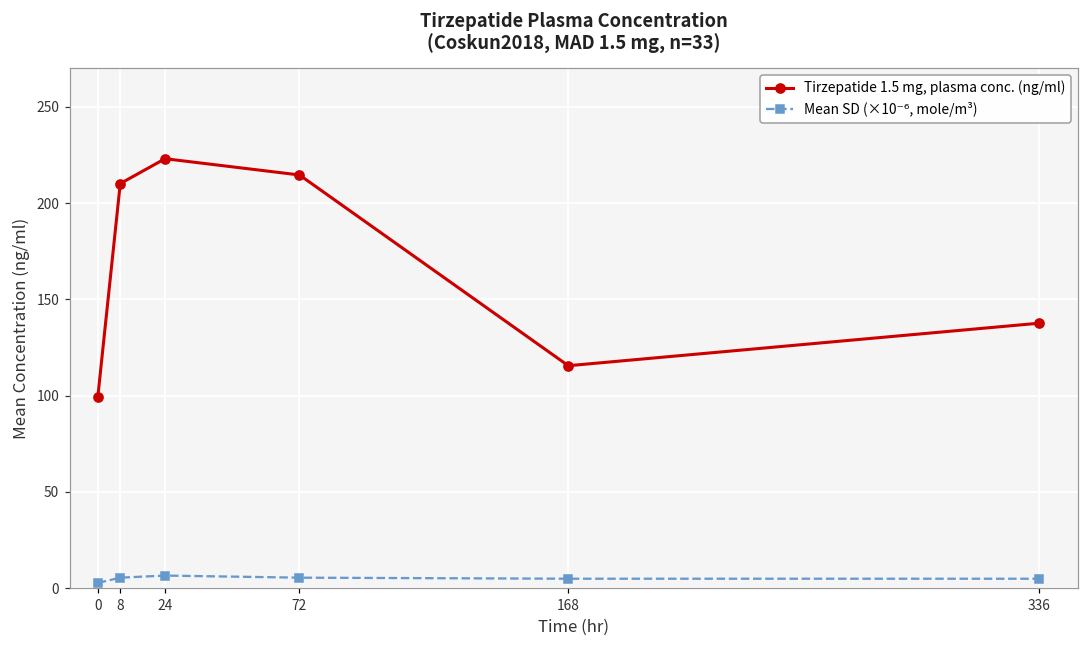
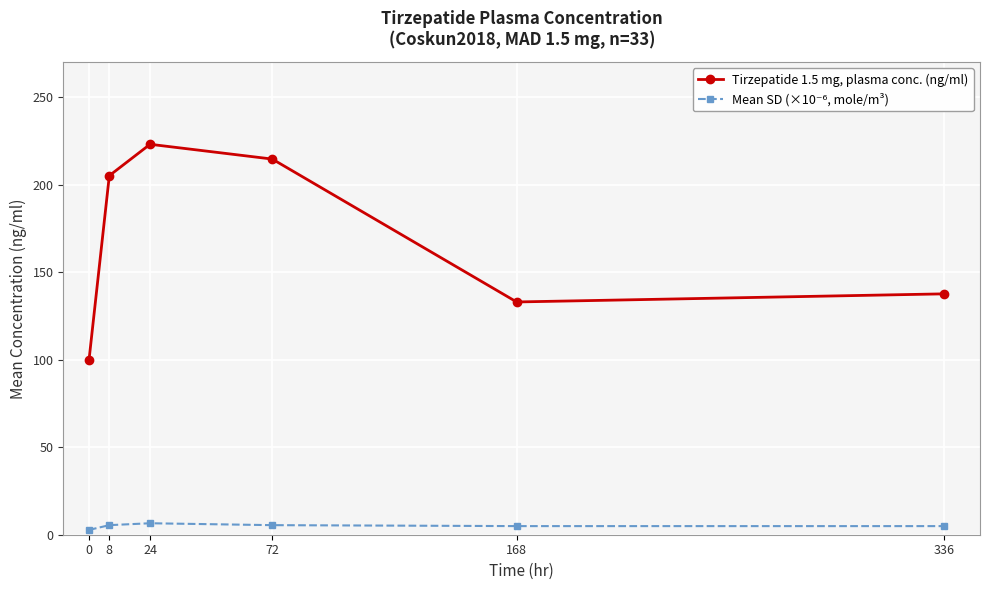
  {
    "Tirzepatide 1.5 mg, plasma conc. (ng/ml)": {
      "0": 100,
-     "8": 210,
+     "8": 205,
      "24": 223,
      "72": 215,
-     "168": 116,
+     "168": 133,
      "336": 138
    },
    "Mean SD (×10⁻⁶, mole/m³)": {
      "0": 3,
      "8": 5,
      "24": 7,
      "72": 5,
      "168": 5,
      "336": 5
    }
  }
